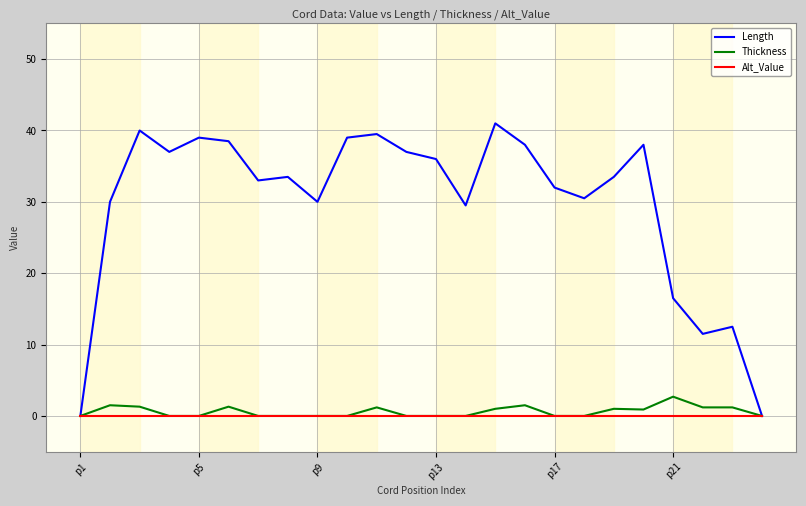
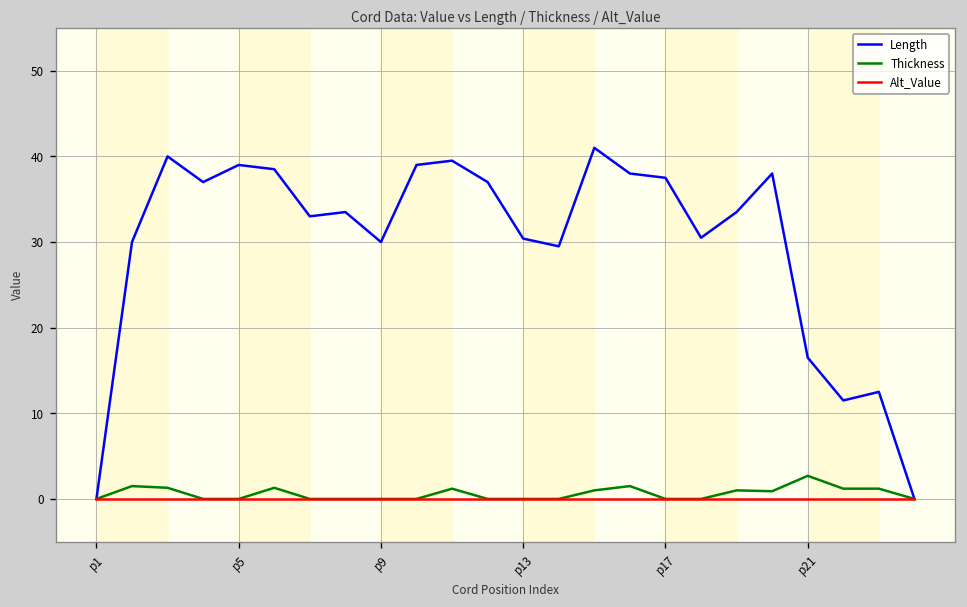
  {
    "Length": {
      "p5": 39,
      "p9": 30,
-     "p13": 36,
-     "p17": 32,
+     "p13": 30,
+     "p17": 38,
      "p21": 17
    },
    "Thickness": {
      "p21": 3
    },
    "Alt_Value": {
      "p21": 0
    }
  }
